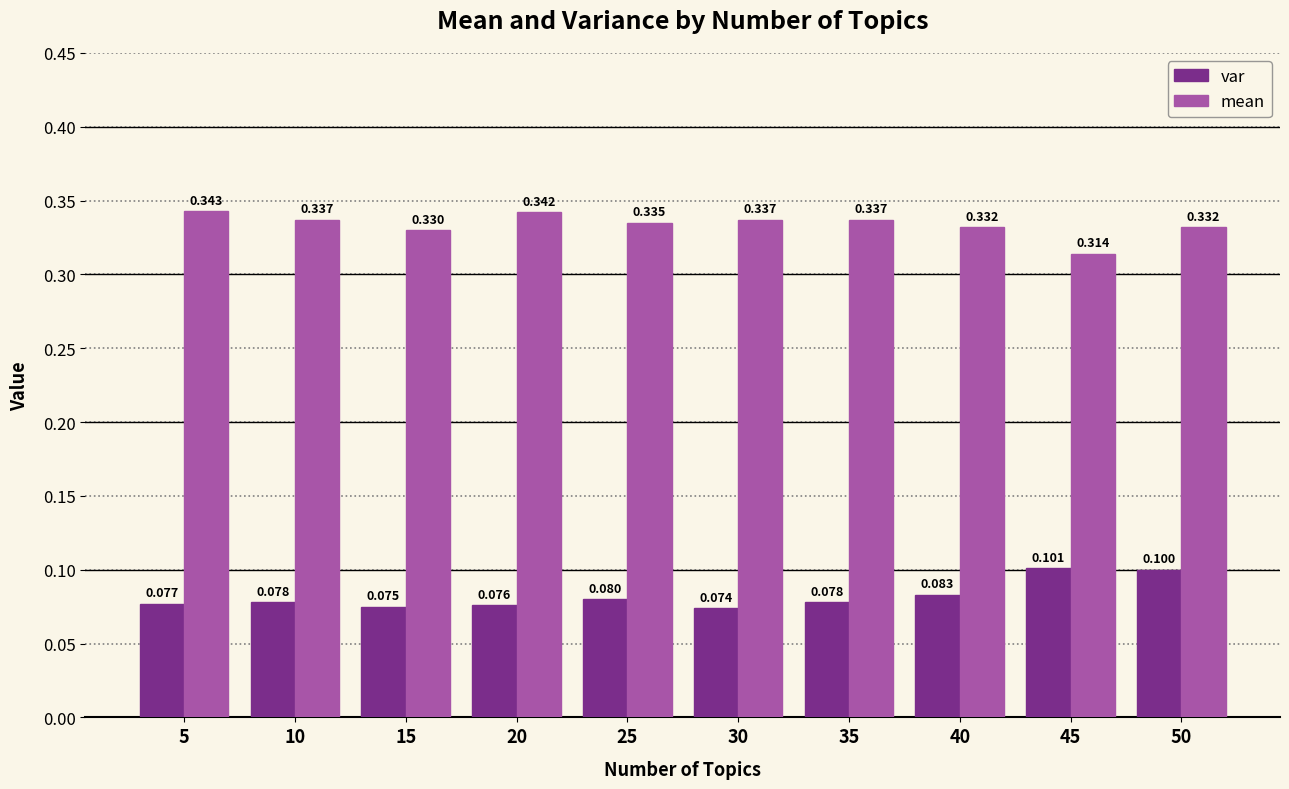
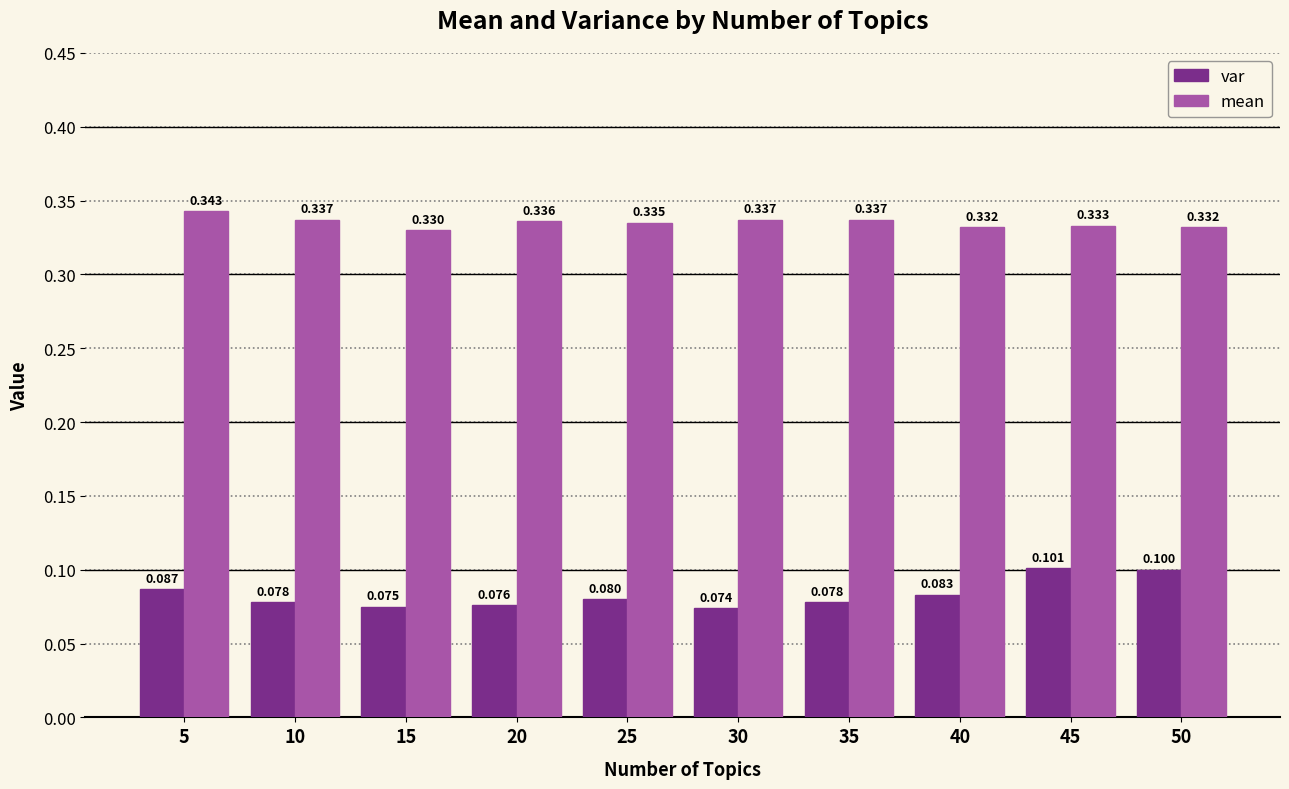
  {
    "var": {
-     "5": 0.077,
+     "5": 0.087,
      "10": 0.078,
      "15": 0.075,
      "20": 0.076,
      "25": 0.080,
      "30": 0.074,
      "35": 0.078,
      "40": 0.083,
      "45": 0.101,
      "50": 0.100
    },
    "mean": {
      "5": 0.343,
      "10": 0.337,
      "15": 0.330,
-     "20": 0.342,
+     "20": 0.336,
      "25": 0.335,
      "30": 0.337,
      "35": 0.337,
      "40": 0.332,
-     "45": 0.314,
+     "45": 0.333,
      "50": 0.332
    }
  }
